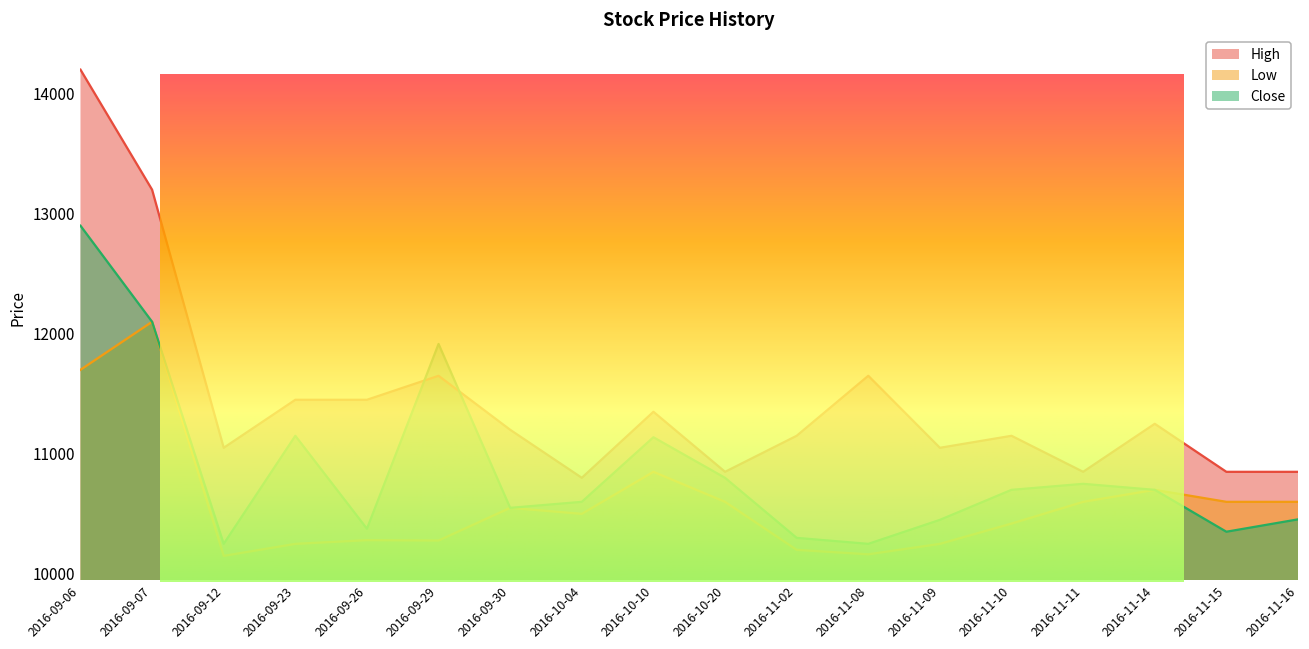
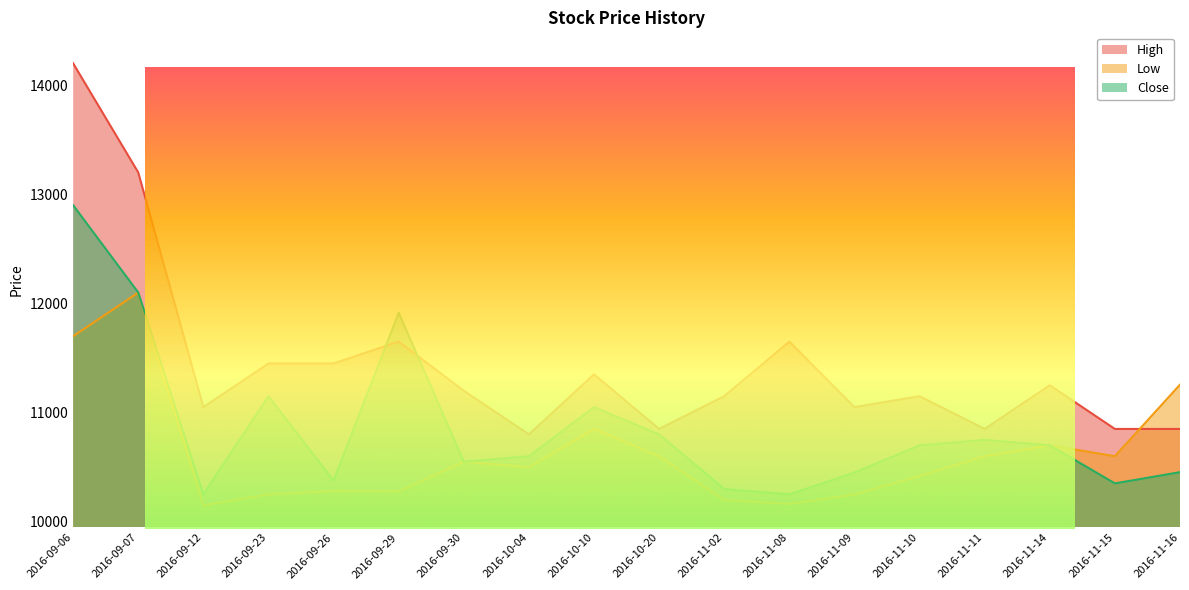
  {
    "Stock Price History": {
      "High": {
        "2016-09-06": 14200,
        "2016-09-07": 13200,
        "2016-09-12": 11050,
        "2016-09-23": 11450,
        "2016-09-26": 11450,
        "2016-09-29": 11650,
        "2016-09-30": 11200,
        "2016-10-04": 10800,
        "2016-10-10": 11350,
        "2016-10-20": 10850,
        "2016-11-02": 11150,
        "2016-11-08": 11650,
        "2016-11-09": 11050,
        "2016-11-10": 11150,
        "2016-11-11": 10850,
        "2016-11-14": 11250,
        "2016-11-15": 10850,
        "2016-11-16": 10850
      },
      "Low": {
        "2016-09-06": 11700,
        "2016-09-12": 10150,
        "2016-09-23": 10250,
        "2016-09-26": 10280,
        "2016-09-29": 10280,
        "2016-10-04": 10500,
        "2016-10-10": 10850,
        "2016-10-20": 10600,
        "2016-11-02": 10200,
        "2016-11-08": 10160,
        "2016-11-09": 10250,
        "2016-11-10": 10420,
        "2016-11-11": 10600,
        "2016-11-15": 10600,
-       "2016-11-16": 10600
+       "2016-11-16": 11260
      },
      "Close": {
        "2016-09-06": 12900,
        "2016-09-12": 10250,
        "2016-09-23": 11150,
        "2016-09-26": 10380,
        "2016-09-29": 11920,
        "2016-10-04": 10600,
-       "2016-10-10": 11140,
+       "2016-10-10": 11050,
        "2016-10-20": 10800,
        "2016-11-02": 10300,
        "2016-11-08": 10250,
        "2016-11-09": 10450,
        "2016-11-10": 10700,
        "2016-11-11": 10750,
        "2016-11-15": 10350,
        "2016-11-16": 10450
      }
    }
  }
